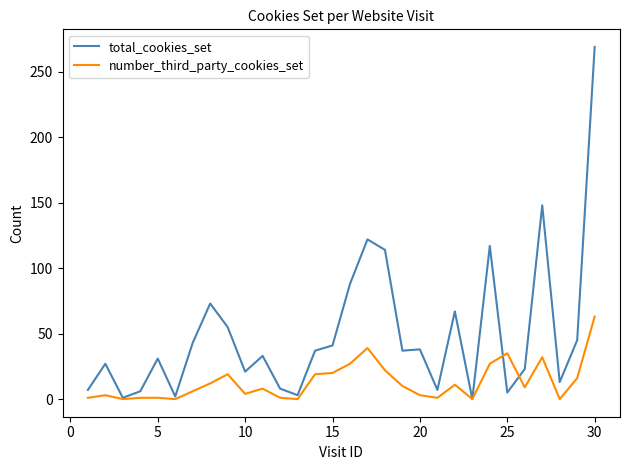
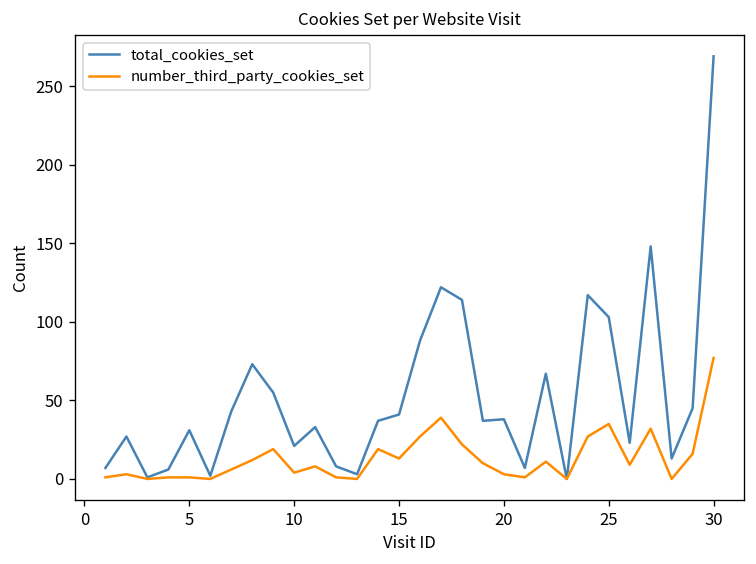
  {
    "total_cookies_set": {
      "5": 31,
      "10": 21,
      "15": 41,
      "20": 38,
-     "25": 5,
+     "25": 103,
      "30": 269
    },
    "number_third_party_cookies_set": {
      "5": 1,
      "10": 4,
-     "15": 20,
+     "15": 13,
      "20": 3,
      "25": 35,
-     "30": 63
+     "30": 77
    }
  }
